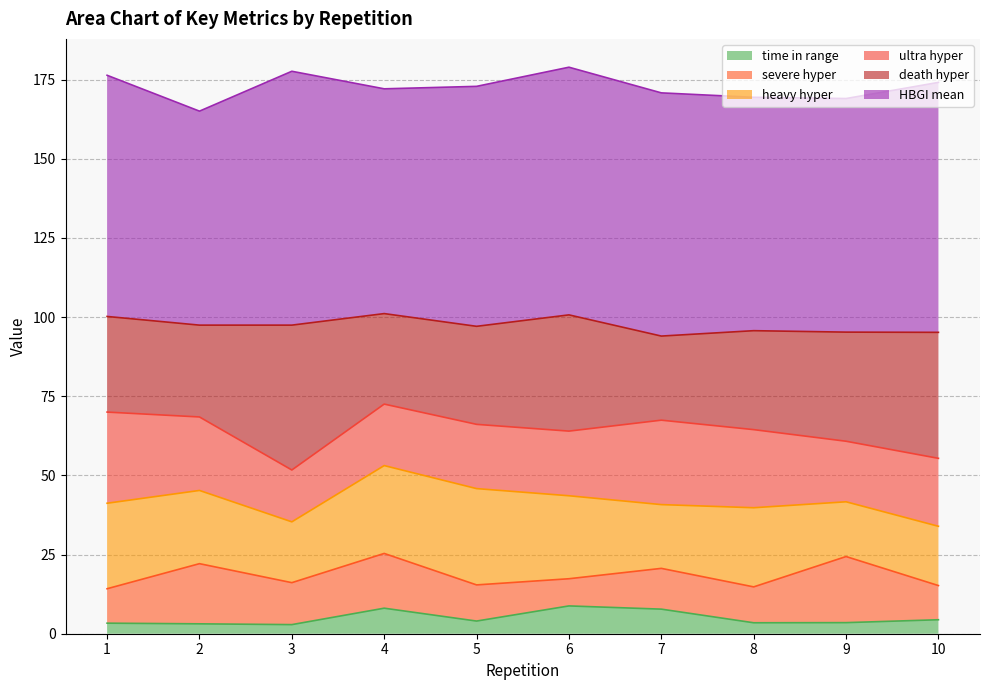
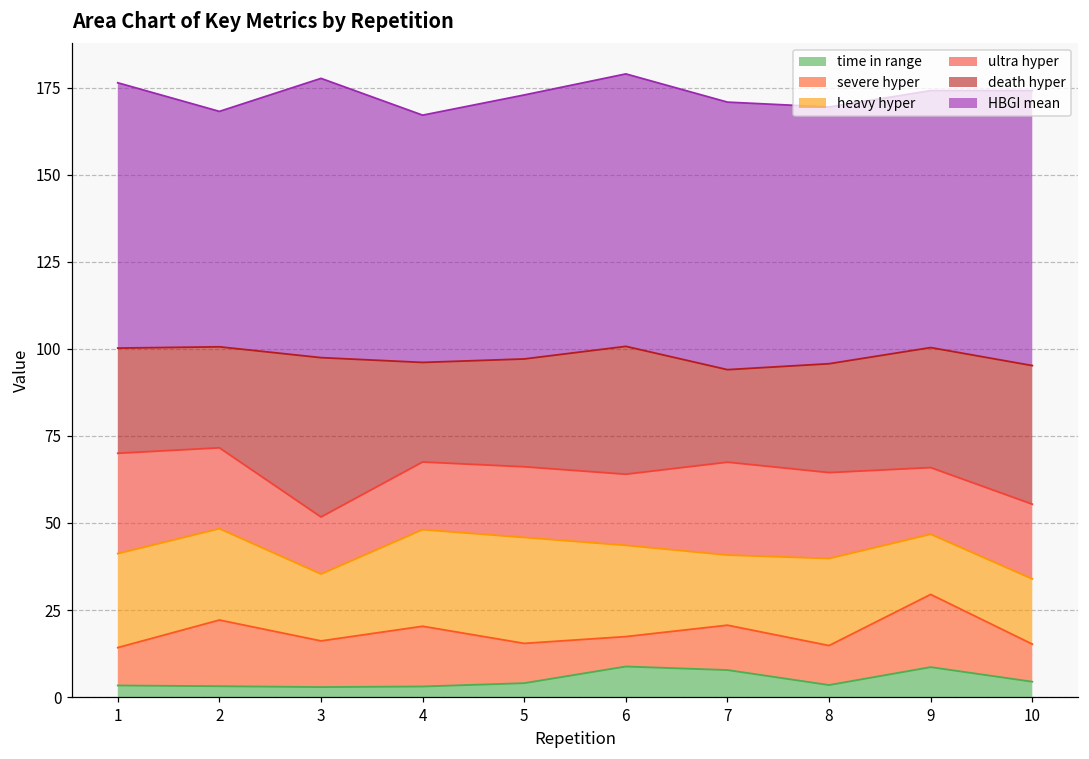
  {
    "time in range": {
      "1": 3,
      "2": 3,
      "3": 3,
-     "4": 8,
+     "4": 3,
      "5": 4,
      "6": 9,
      "7": 8,
      "8": 3,
-     "9": 4,
+     "9": 9,
      "10": 4
    },
    "heavy hyper": {
      "1": 27,
-     "2": 23,
+     "2": 26,
      "3": 19,
      "4": 28,
      "5": 30,
      "6": 26,
      "7": 20,
      "8": 25,
      "9": 17,
      "10": 19
    },
    "death hyper": {
      "1": 30,
      "2": 29,
      "3": 46,
      "4": 29,
      "5": 31,
      "6": 37,
      "7": 27,
      "8": 31,
      "9": 34,
      "10": 40
    },
    "HBGI mean": {
      "1": 76,
      "2": 68,
      "3": 80,
      "4": 71,
      "5": 76,
      "6": 78,
      "7": 77
    }
  }
